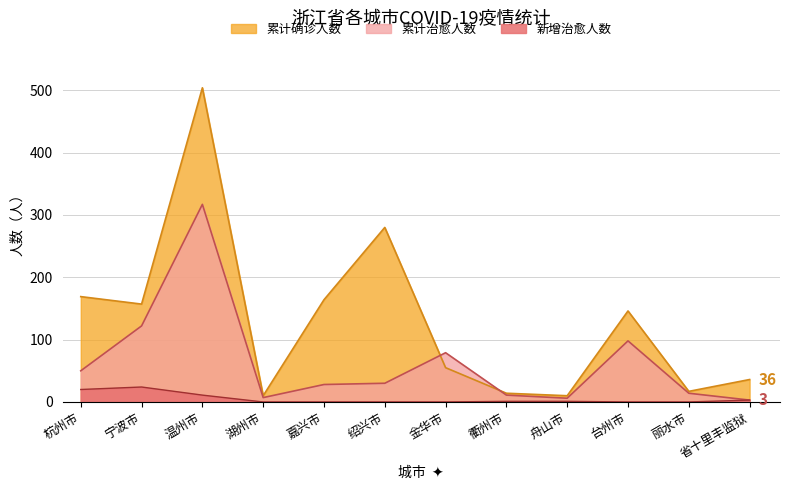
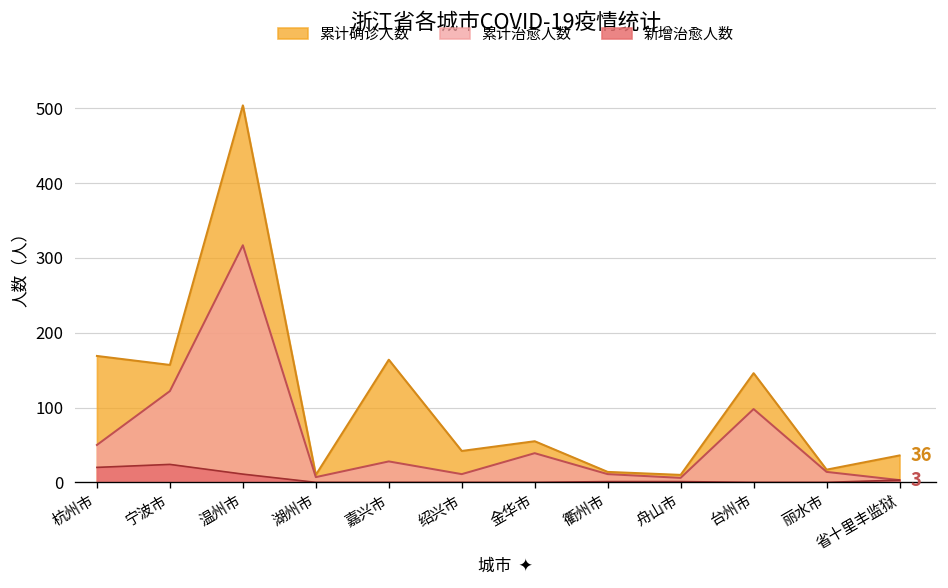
  {
    "累计确诊人数": {
      "杭州市": 170,
      "宁波市": 160,
      "温州市": 500,
      "嘉兴市": 160,
-     "绍兴市": 280,
+     "绍兴市": 40,
      "金华市": 60,
      "台州市": 150
    },
    "累计治愈人数": {
      "杭州市": 50,
      "宁波市": 120,
      "温州市": 320,
      "嘉兴市": 30,
-     "绍兴市": 30,
-     "金华市": 80,
+     "绍兴市": 10,
+     "金华市": 40,
      "台州市": 100
    },
    "新增治愈人数": {
      "杭州市": 20,
      "宁波市": 20,
      "温州市": 10,
      "湖州市": 0,
      "嘉兴市": 0,
      "绍兴市": 0,
      "金华市": 0,
      "衢州市": 0,
      "舟山市": 0,
      "台州市": 0,
      "丽水市": 0
    }
  }
